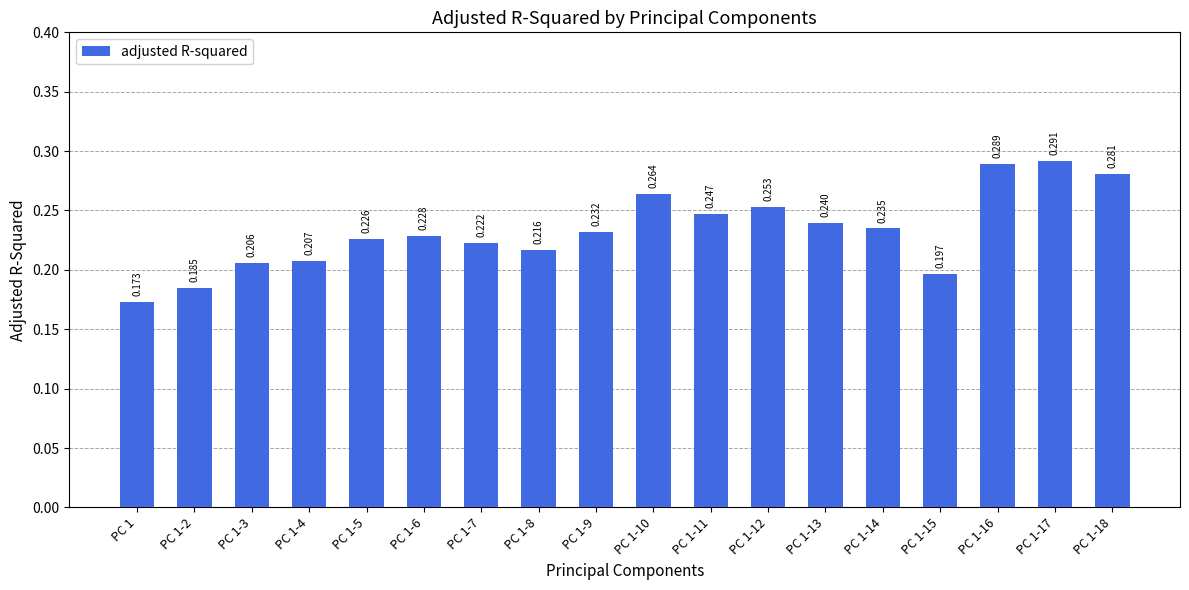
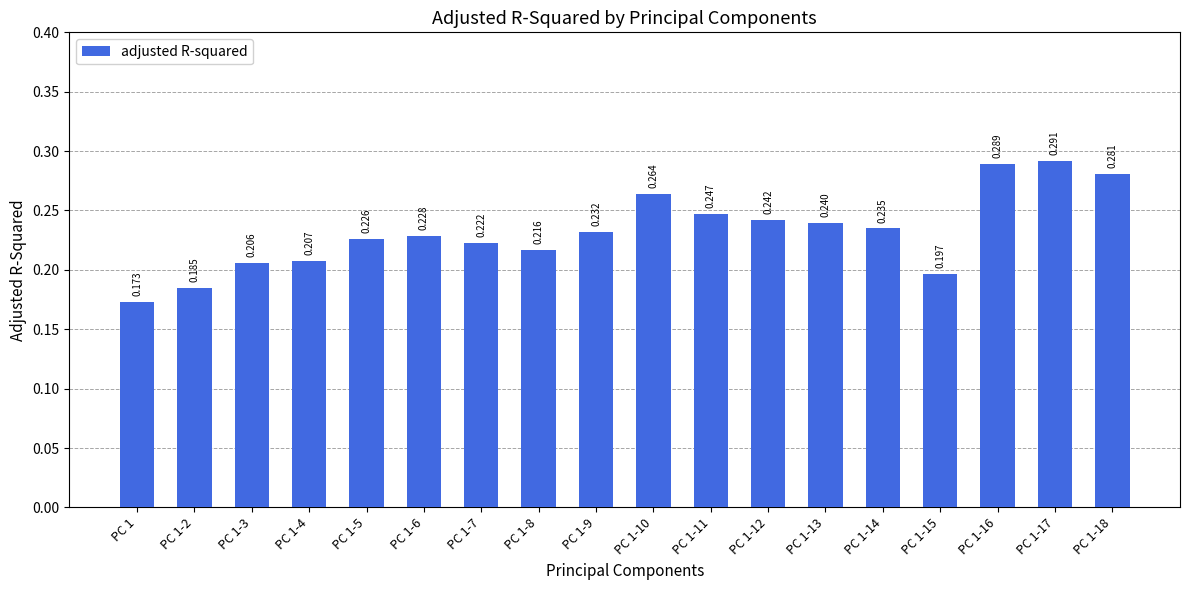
  {
    "PC 1": 0.173,
    "PC 1-2": 0.185,
    "PC 1-3": 0.206,
    "PC 1-4": 0.207,
    "PC 1-5": 0.226,
    "PC 1-6": 0.228,
    "PC 1-7": 0.222,
    "PC 1-8": 0.216,
    "PC 1-9": 0.232,
    "PC 1-10": 0.264,
    "PC 1-11": 0.247,
-   "PC 1-12": 0.253,
+   "PC 1-12": 0.242,
    "PC 1-13": 0.240,
    "PC 1-14": 0.235,
    "PC 1-15": 0.197,
    "PC 1-16": 0.289,
    "PC 1-17": 0.291,
    "PC 1-18": 0.281
  }
